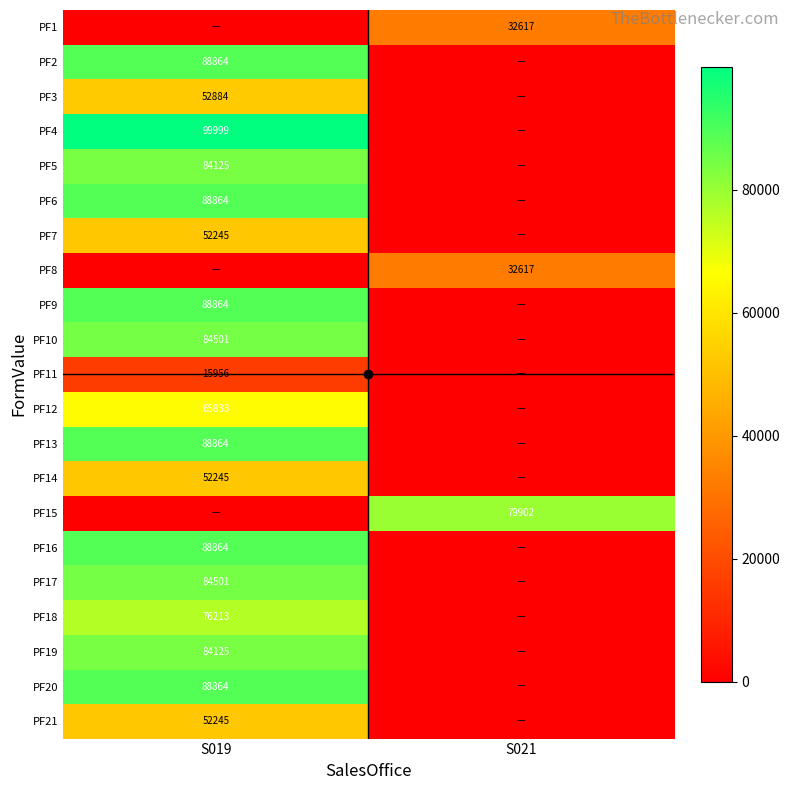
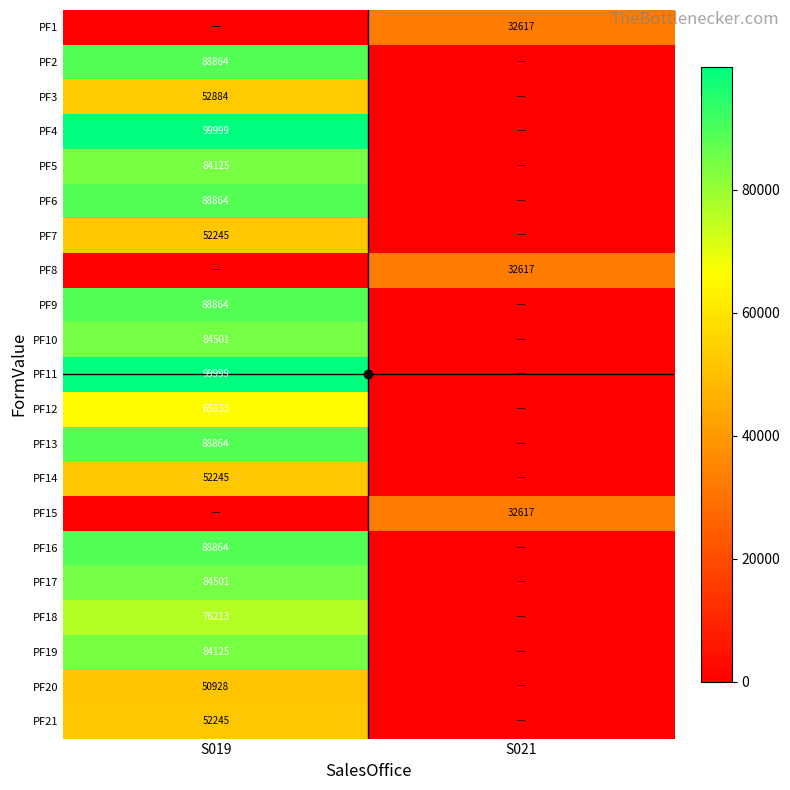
  {
    "PF1": {
      "S021": 32617
    },
    "PF2": {
      "S019": 88864
    },
    "PF3": {
      "S019": 52884
    },
    "PF4": {
      "S019": 99999
    },
    "PF5": {
      "S019": 84125
    },
    "PF6": {
      "S019": 88864
    },
    "PF7": {
      "S019": 52245
    },
    "PF8": {
      "S021": 32617
    },
    "PF9": {
      "S019": 88864
    },
    "PF10": {
      "S019": 84501
    },
    "PF11": {
-     "S019": 15956
+     "S019": 99999
    },
    "PF12": {
      "S019": 65833
    },
    "PF13": {
      "S019": 88864
    },
    "PF14": {
      "S019": 52245
    },
    "PF15": {
-     "S021": 79902
+     "S021": 32617
    },
    "PF16": {
      "S019": 88864
    },
    "PF17": {
      "S019": 84501
    },
    "PF18": {
      "S019": 76213
    },
    "PF19": {
      "S019": 84125
    },
    "PF20": {
-     "S019": 88864
+     "S019": 50928
    },
    "PF21": {
      "S019": 52245
    }
  }
